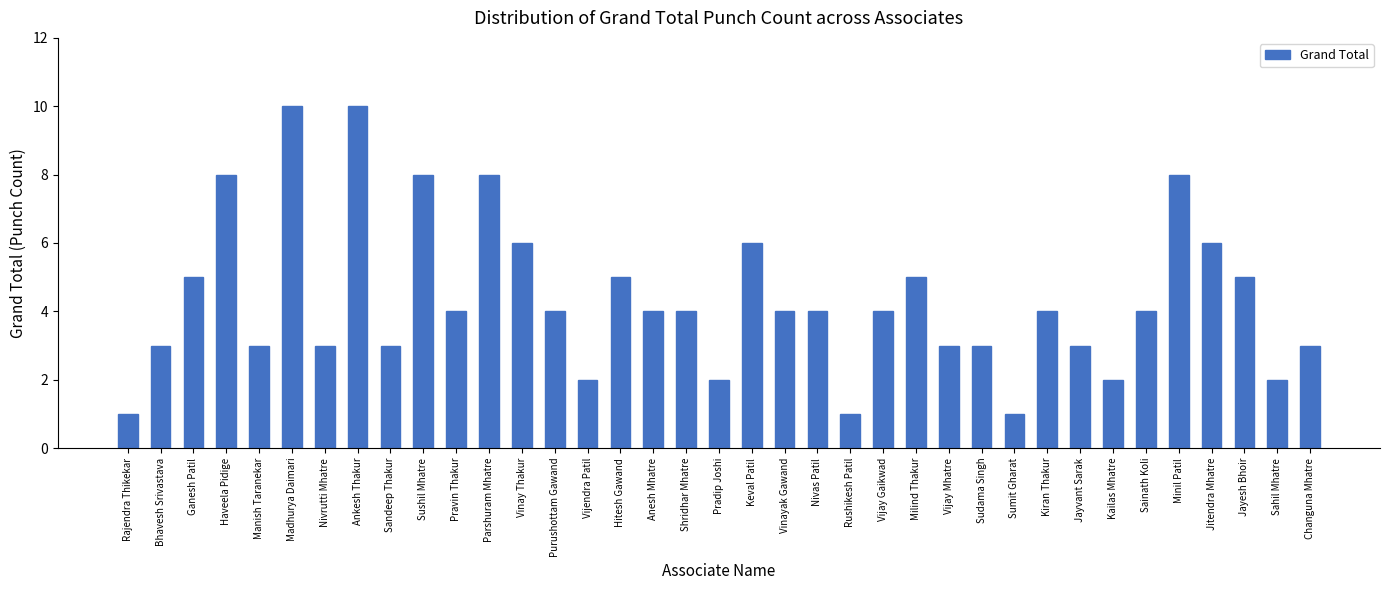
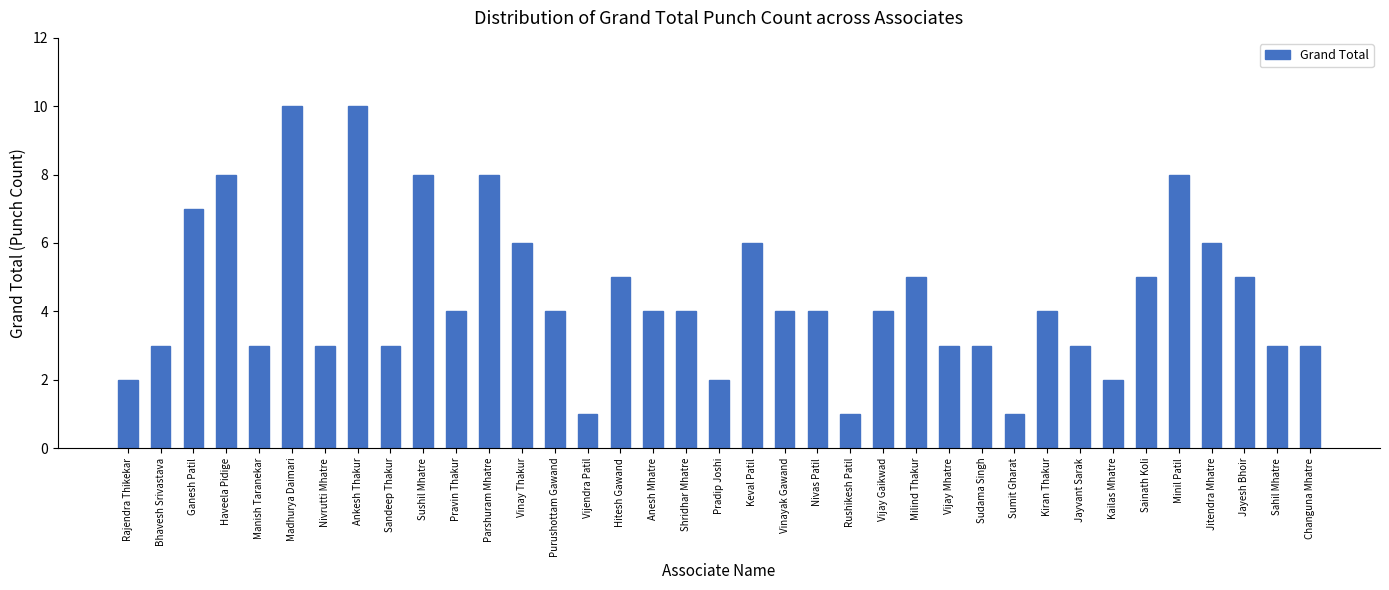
  {
-   "Rajendra Thikekar": 1,
+   "Rajendra Thikekar": 2,
    "Bhavesh Srivastava": 3,
-   "Ganesh Patil": 5,
+   "Ganesh Patil": 7,
    "Haveela Pidige": 8,
    "Manish Taranekar": 3,
    "Madhurya Daimari": 10,
    "Nivrutti Mhatre": 3,
    "Ankesh Thakur": 10,
    "Sandeep Thakur": 3,
    "Sushil Mhatre": 8,
    "Pravin Thakur": 4,
    "Parshuram Mhatre": 8,
    "Vinay Thakur": 6,
    "Purushottam Gawand": 4,
-   "Vijendra Patil": 2,
+   "Vijendra Patil": 1,
    "Hitesh Gawand": 5,
    "Anesh Mhatre": 4,
    "Shridhar Mhatre": 4,
    "Pradip Joshi": 2,
    "Keval Patil": 6,
    "Vinayak Gawand": 4,
    "Nivas Patil": 4,
    "Rushikesh Patil": 1,
    "Vijay Gaikwad": 4,
    "Milind Thakur": 5,
    "Vijay Mhatre": 3,
    "Sudama Singh": 3,
    "Sumit Gharat": 1,
    "Kiran Thakur": 4,
    "Jayvant Sarak": 3,
    "Kailas Mhatre": 2,
-   "Sainath Koli": 4,
+   "Sainath Koli": 5,
    "Minil Patil": 8,
    "Jitendra Mhatre": 6,
    "Jayesh Bhoir": 5,
-   "Sahil Mhatre": 2,
+   "Sahil Mhatre": 3,
    "Changuna Mhatre": 3
  }
